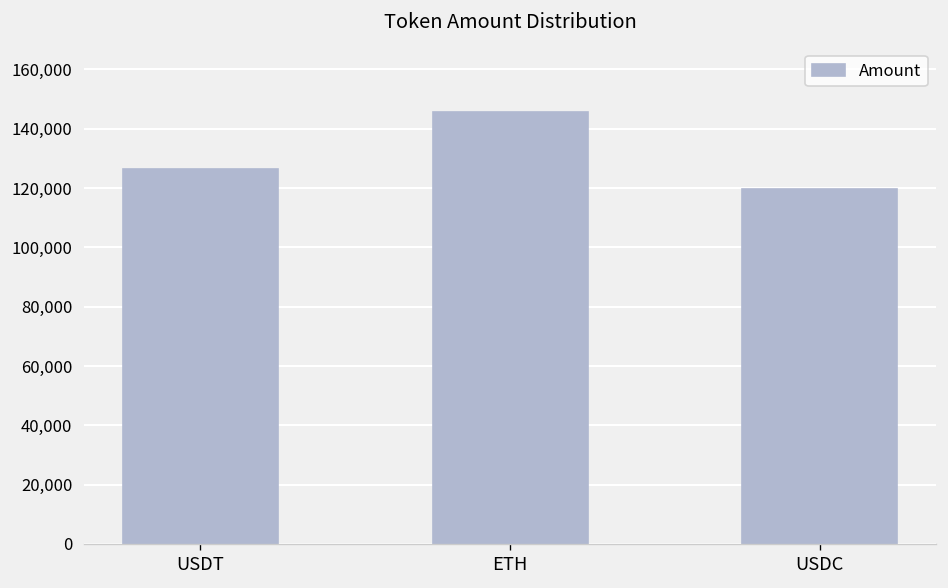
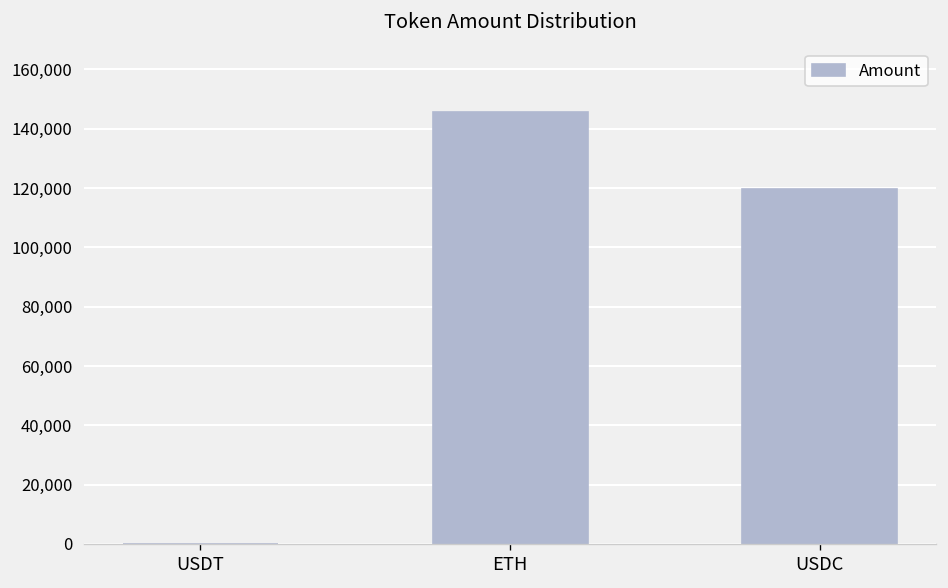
  {
-   "USDT": "126,000",
+   "USDT": "0",
    "ETH": "146,000",
    "USDC": "120,000"
  }
